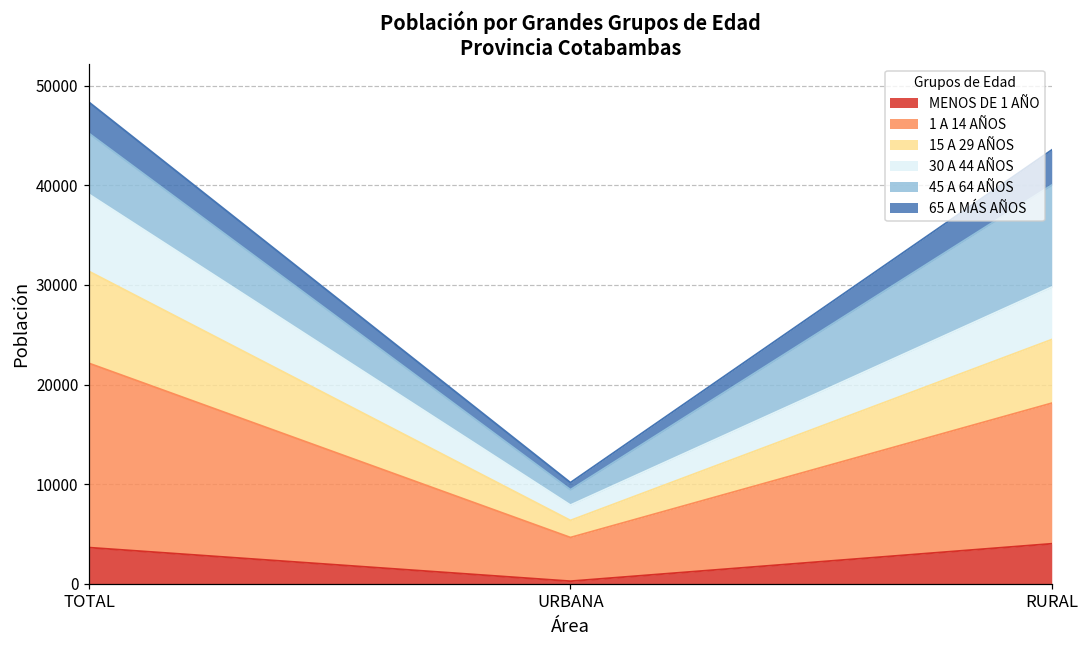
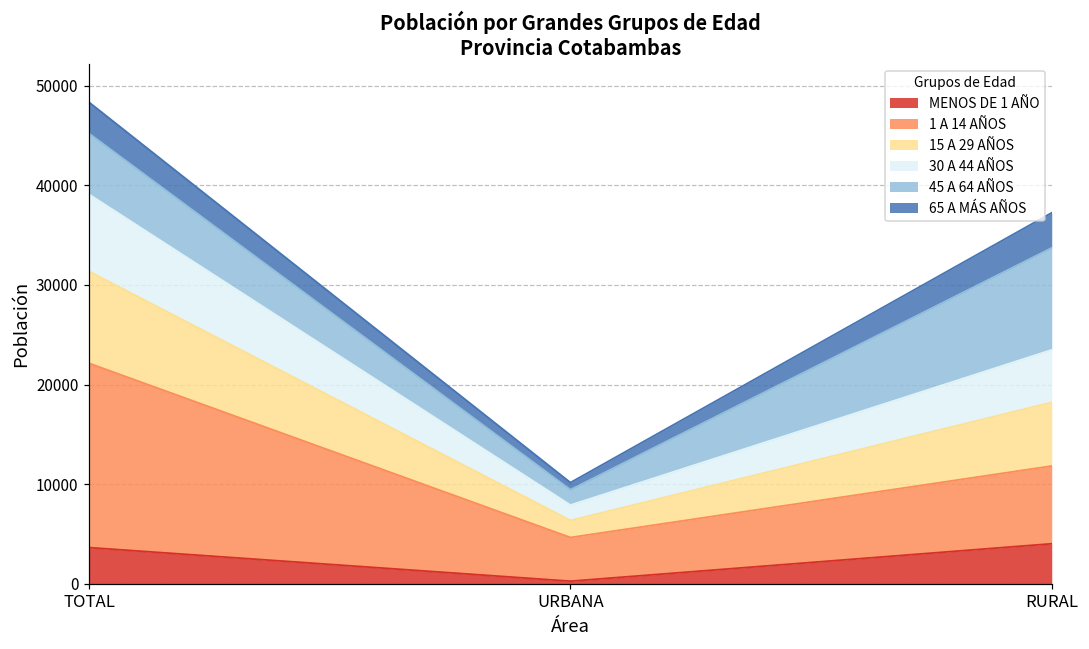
  {
    "MENOS DE 1 AÑO": {
      "TOTAL": 4000,
      "URBANA": 0,
      "RURAL": 4000
    },
    "1 A 14 AÑOS": {
      "TOTAL": 18000,
      "URBANA": 4000,
-     "RURAL": 14000
+     "RURAL": 8000
    },
    "15 A 29 AÑOS": {
      "TOTAL": 9000,
      "URBANA": 2000,
      "RURAL": 6000
    },
    "30 A 44 AÑOS": {
      "TOTAL": 8000,
      "URBANA": 2000,
      "RURAL": 5000
    },
    "45 A 64 AÑOS": {
      "TOTAL": 6000,
      "URBANA": 2000,
      "RURAL": 10000
    },
    "65 A MÁS AÑOS": {
      "TOTAL": 3000,
      "URBANA": 1000,
      "RURAL": 4000
    }
  }
